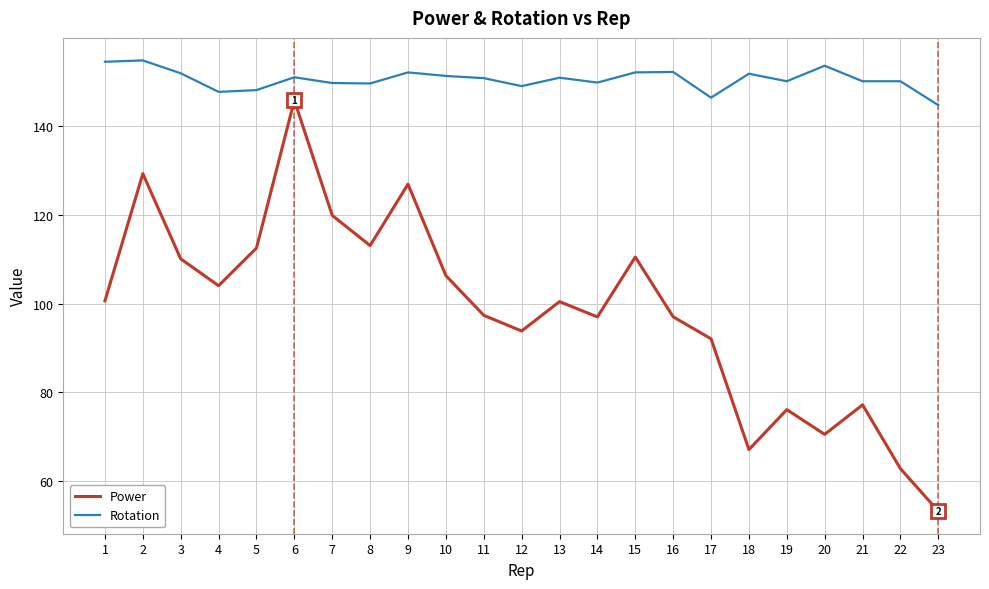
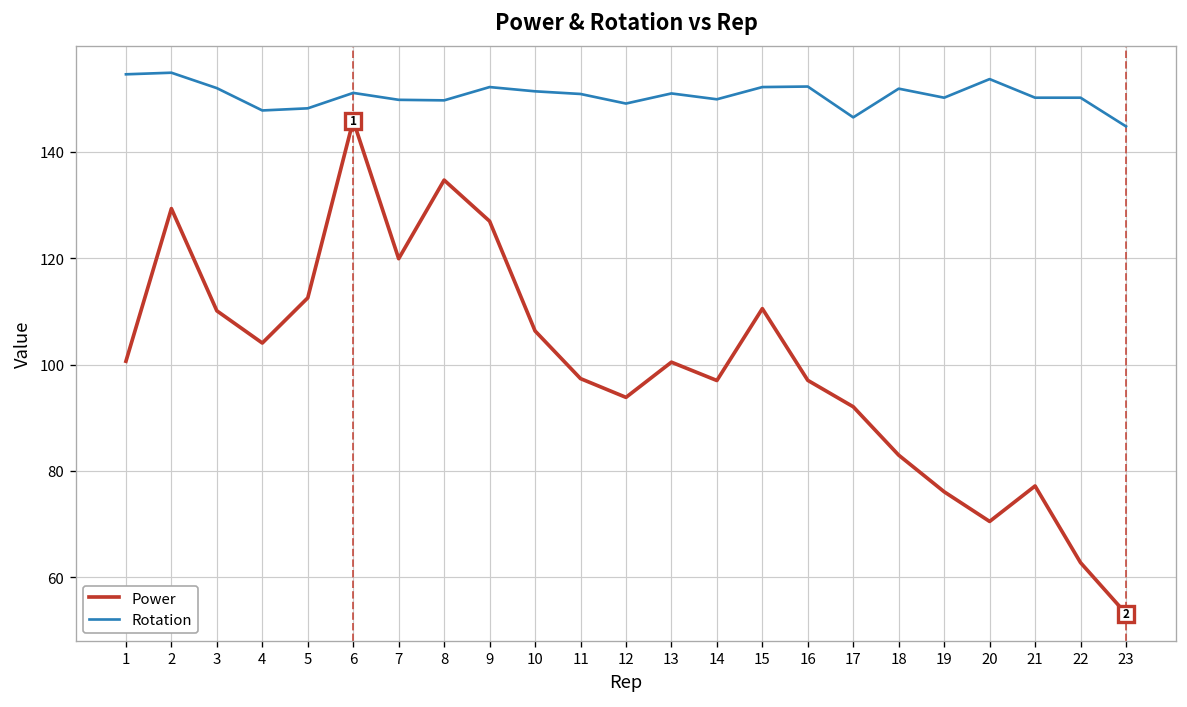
  {
    "Power": {
      "1": 101,
      "2": 129,
      "3": 110,
      "4": 104,
      "5": 113,
      "7": 120,
-     "8": 113,
+     "8": 135,
      "9": 127,
      "10": 106,
      "11": 97,
      "12": 94,
      "13": 100,
      "14": 97,
      "15": 111,
      "16": 97,
      "17": 92,
-     "18": 67,
+     "18": 83,
      "19": 76,
      "20": 70,
      "21": 77,
      "22": 63
    },
    "Rotation": {
      "1": 155,
      "2": 155,
      "3": 152,
      "4": 148,
      "5": 148,
      "6": 151,
      "7": 150,
      "8": 150,
      "9": 152,
      "10": 151,
      "11": 151,
      "12": 149,
      "13": 151,
      "14": 150,
      "15": 152,
      "16": 152,
      "17": 147,
      "18": 152,
      "19": 150,
      "20": 154,
      "21": 150,
      "22": 150,
      "23": 145
    }
  }
